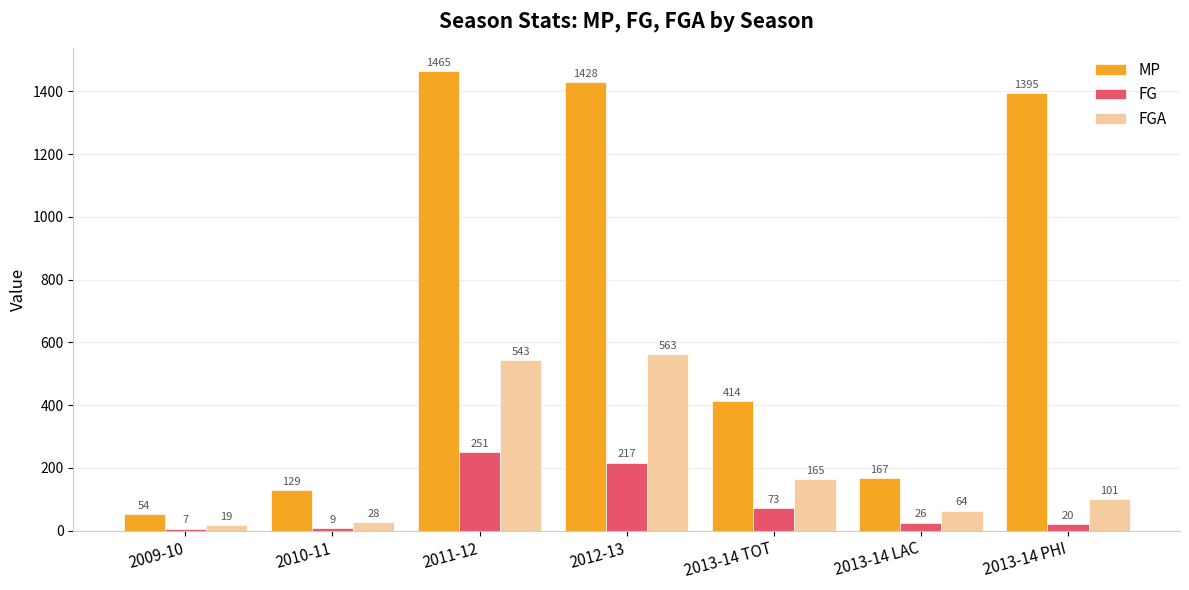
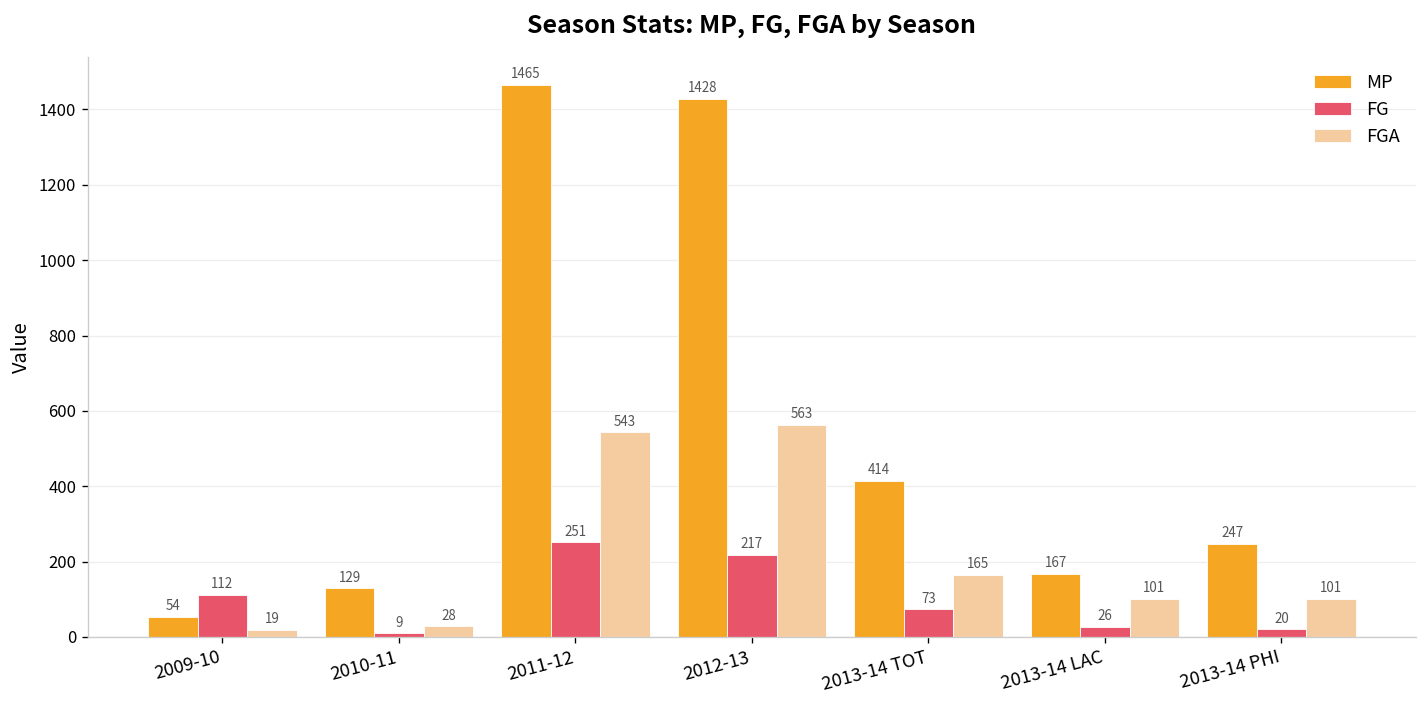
  {
    "MP": {
      "2009-10": 54,
      "2010-11": 129,
      "2011-12": 1465,
      "2012-13": 1428,
      "2013-14 TOT": 414,
      "2013-14 LAC": 167,
-     "2013-14 PHI": 1395
+     "2013-14 PHI": 247
    },
    "FG": {
-     "2009-10": 7,
+     "2009-10": 112,
      "2010-11": 9,
      "2011-12": 251,
      "2012-13": 217,
      "2013-14 TOT": 73,
      "2013-14 LAC": 26,
      "2013-14 PHI": 20
    },
    "FGA": {
      "2009-10": 19,
      "2010-11": 28,
      "2011-12": 543,
      "2012-13": 563,
      "2013-14 TOT": 165,
-     "2013-14 LAC": 64,
+     "2013-14 LAC": 101,
      "2013-14 PHI": 101
    }
  }
